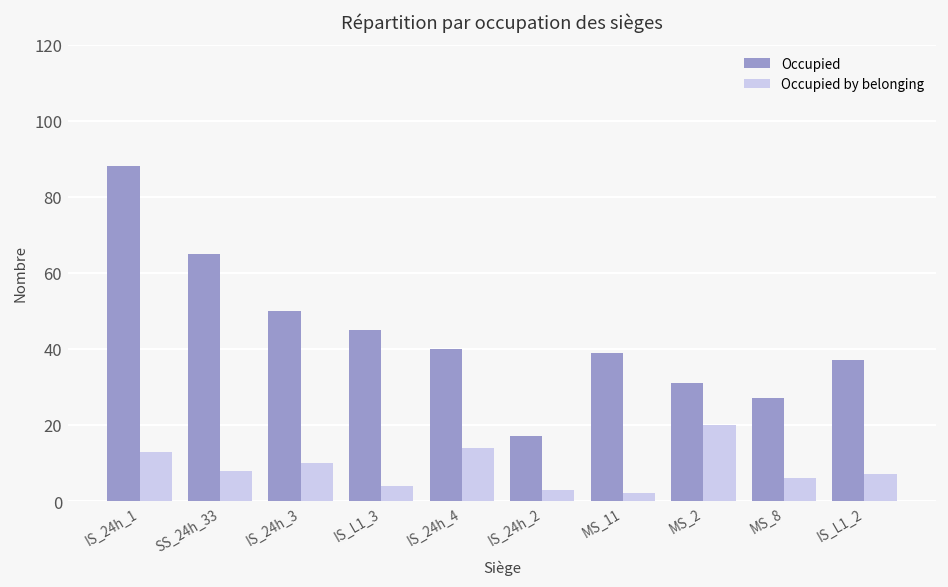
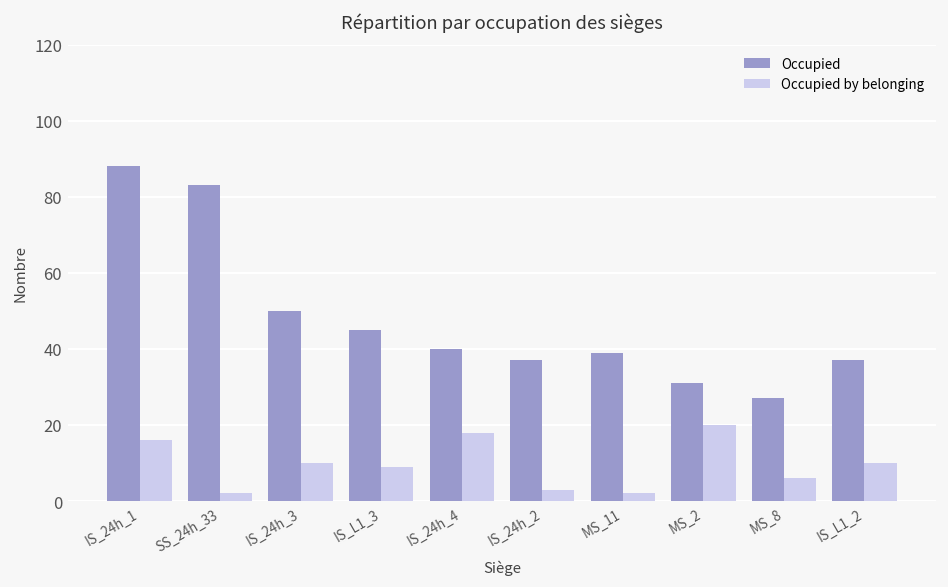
  {
    "Occupied": {
      "IS_24h_1": 88,
-     "SS_24h_33": 65,
+     "SS_24h_33": 83,
      "IS_24h_3": 50,
      "IS_L1_3": 45,
      "IS_24h_4": 40,
-     "IS_24h_2": 17,
+     "IS_24h_2": 37,
      "MS_11": 39,
      "MS_2": 31,
      "MS_8": 27,
      "IS_L1_2": 37
    },
    "Occupied by belonging": {
-     "IS_24h_1": 13,
-     "SS_24h_33": 8,
+     "IS_24h_1": 16,
+     "SS_24h_33": 2,
      "IS_24h_3": 10,
-     "IS_L1_3": 4,
-     "IS_24h_4": 14,
+     "IS_L1_3": 9,
+     "IS_24h_4": 18,
      "IS_24h_2": 3,
      "MS_11": 2,
      "MS_2": 20,
      "MS_8": 6,
-     "IS_L1_2": 7
+     "IS_L1_2": 10
    }
  }
